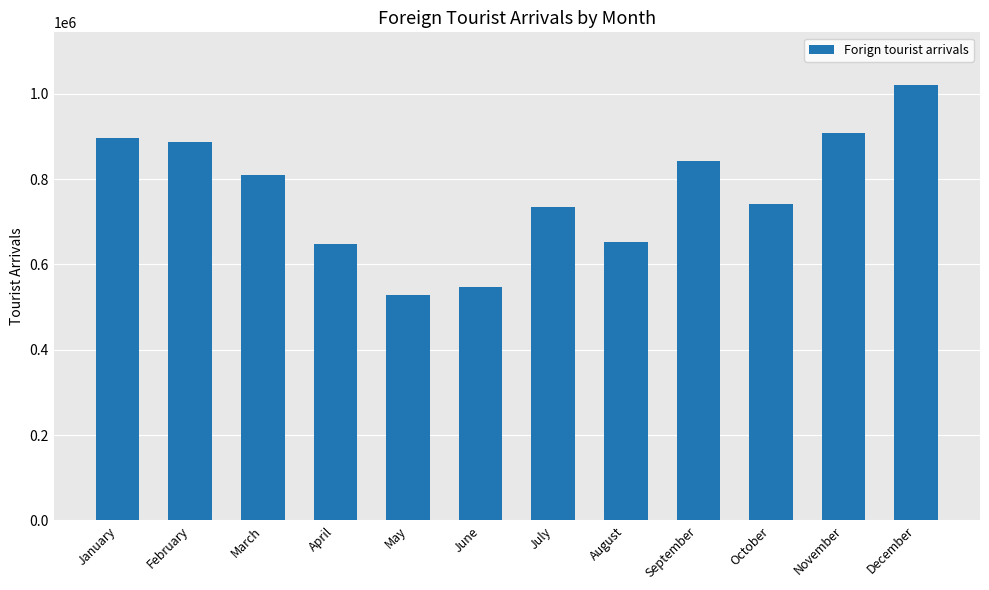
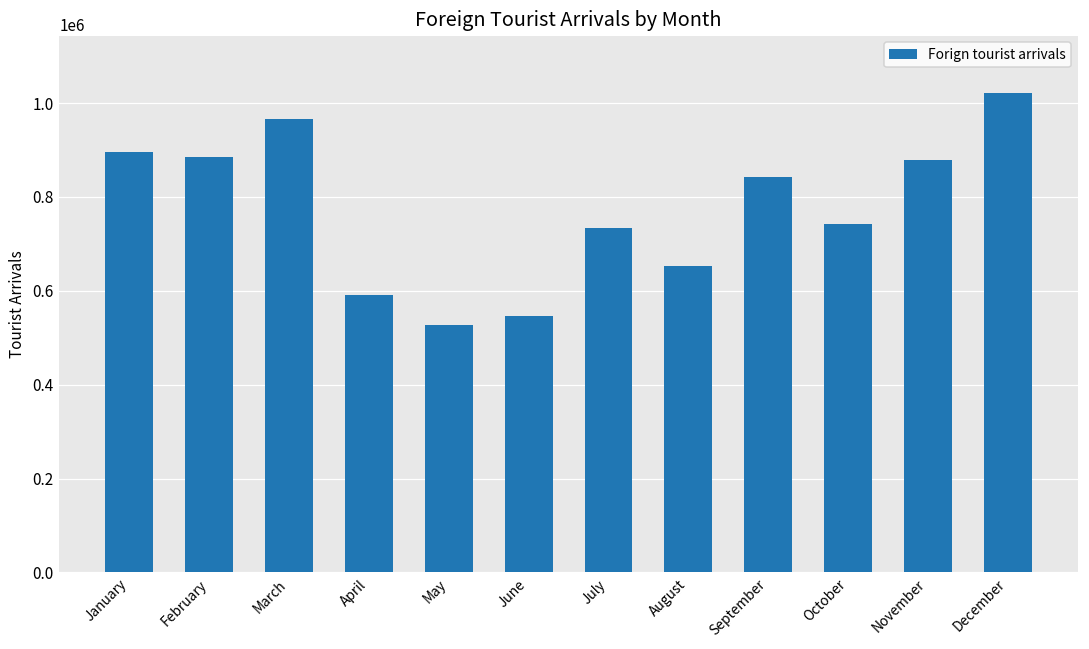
  {
    "January": 900000,
    "February": 890000,
-   "March": 810000,
-   "April": 650000,
+   "March": 970000,
+   "April": 590000,
    "May": 530000,
    "June": 550000,
    "July": 730000,
    "August": 650000,
    "September": 840000,
    "October": 740000,
-   "November": 910000,
+   "November": 880000,
    "December": 1020000
  }
